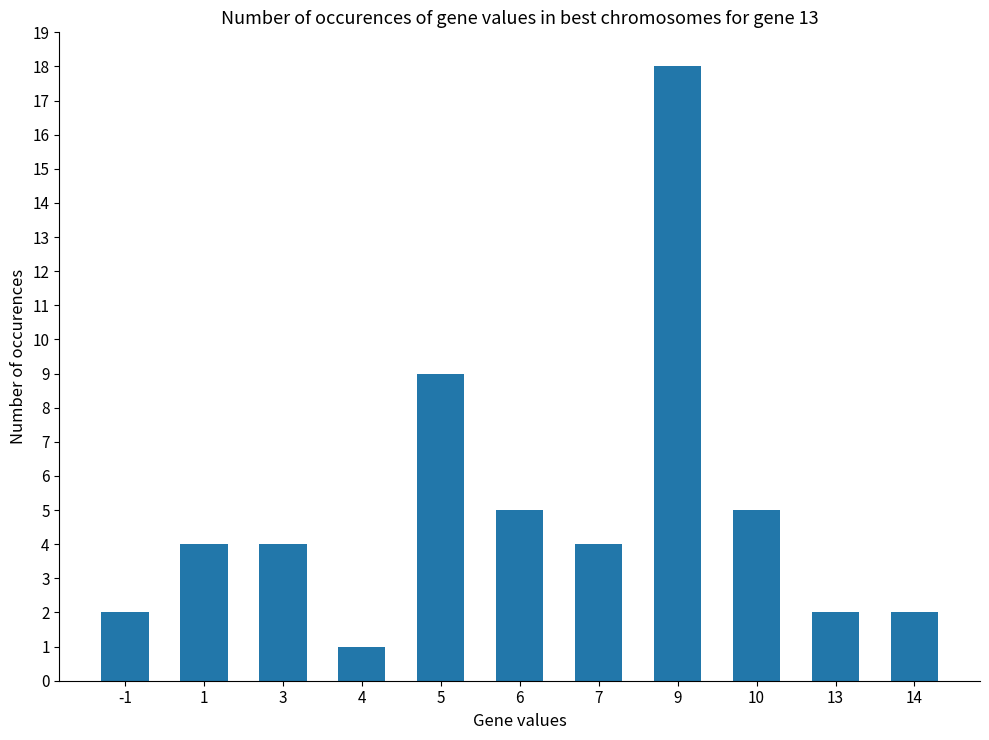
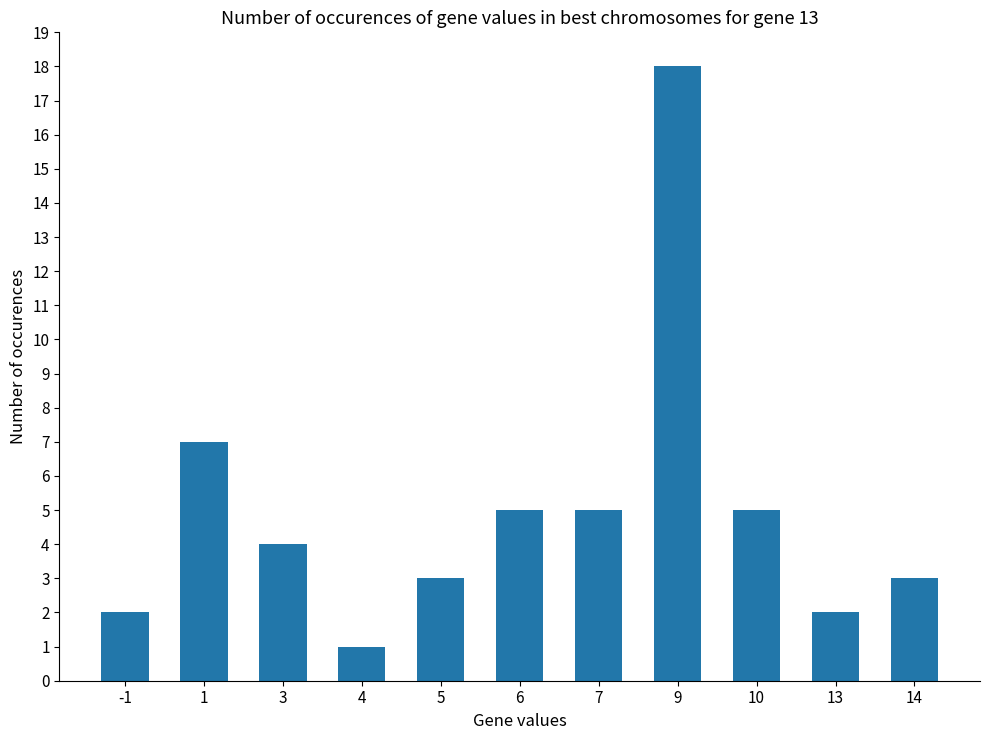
  {
    "-1": 2,
-   "1": 4,
+   "1": 7,
    "3": 4,
    "4": 1,
-   "5": 9,
+   "5": 3,
    "6": 5,
-   "7": 4,
+   "7": 5,
    "9": 18,
    "10": 5,
    "13": 2,
-   "14": 2
+   "14": 3
  }
